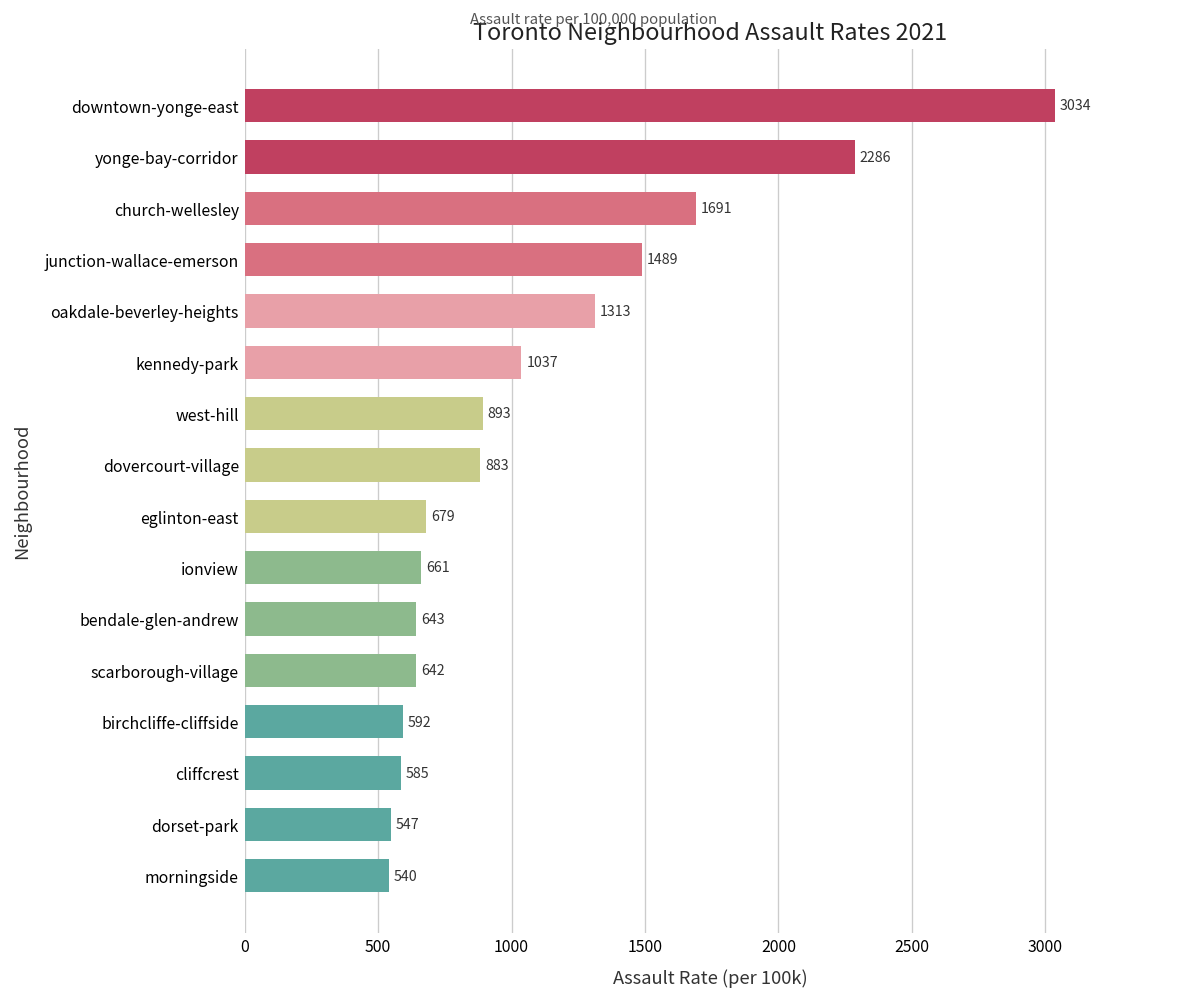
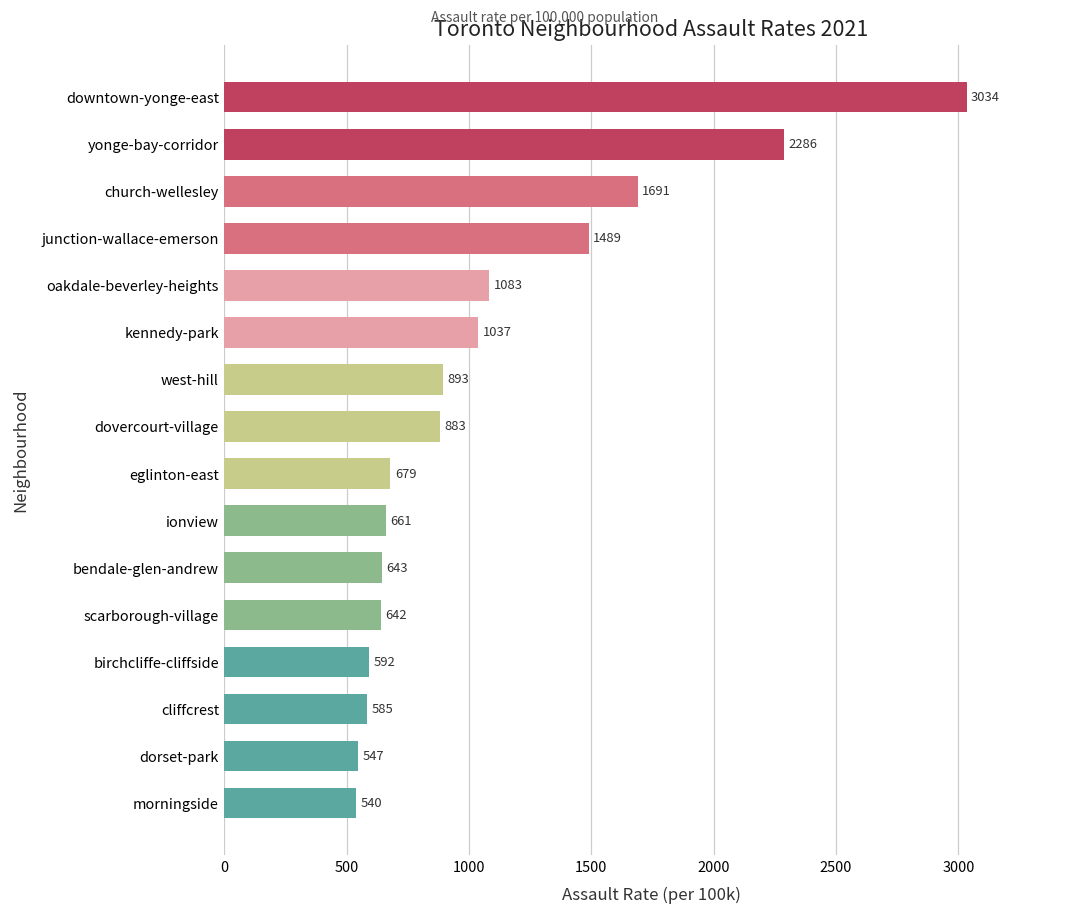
  {
    "downtown-yonge-east": 3034,
    "yonge-bay-corridor": 2286,
    "church-wellesley": 1691,
    "junction-wallace-emerson": 1489,
-   "oakdale-beverley-heights": 1313,
+   "oakdale-beverley-heights": 1083,
    "kennedy-park": 1037,
    "west-hill": 893,
    "dovercourt-village": 883,
    "eglinton-east": 679,
    "ionview": 661,
    "bendale-glen-andrew": 643,
    "scarborough-village": 642,
    "birchcliffe-cliffside": 592,
    "cliffcrest": 585,
    "dorset-park": 547,
    "morningside": 540
  }
